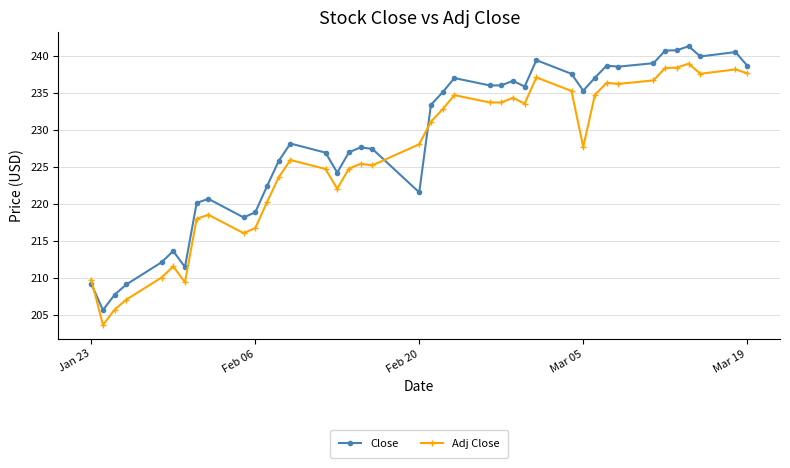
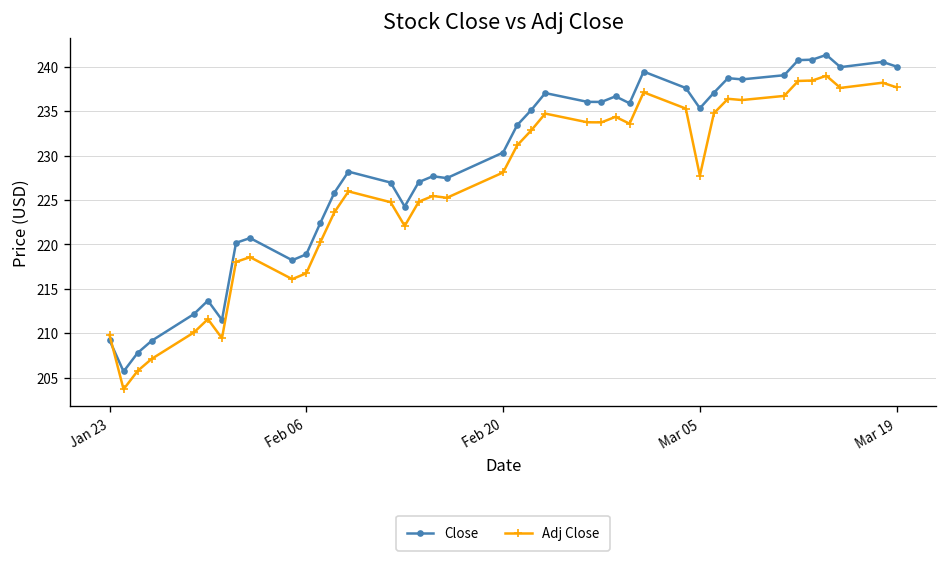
  {
    "Close": {
      "Jan 23": 209,
      "Feb 06": 219,
-     "Feb 20": 222,
+     "Feb 20": 230,
      "Mar 05": 235,
-     "Mar 19": 239
+     "Mar 19": 240
    },
    "Adj Close": {
      "Jan 23": 210,
      "Feb 06": 217,
      "Feb 20": 228,
      "Mar 05": 228,
      "Mar 19": 238
    }
  }
